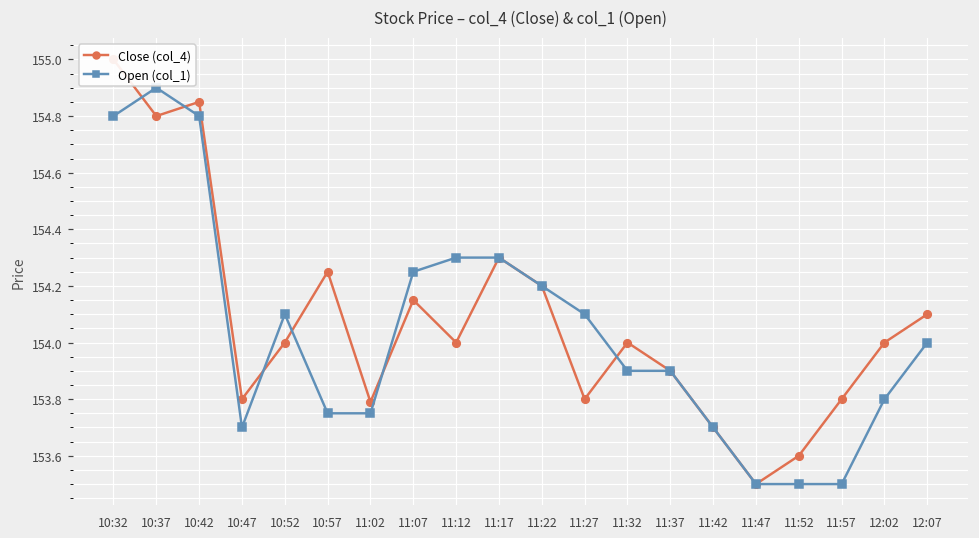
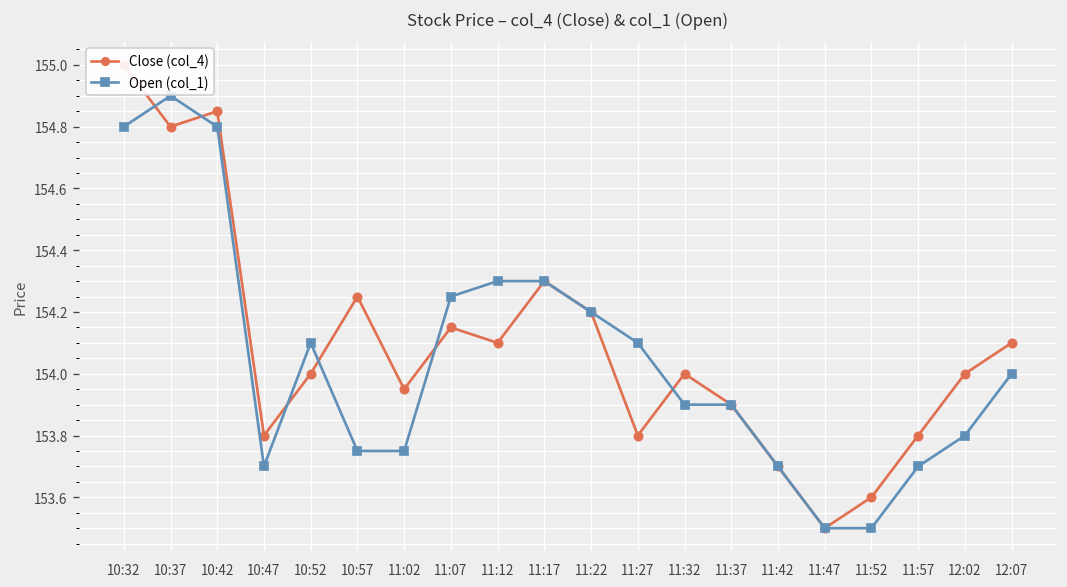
  {
    "Close (col_4)": {
      "10:37": 154.80,
      "10:42": 154.85,
      "10:47": 153.80,
      "10:52": 154.00,
      "10:57": 154.25,
-     "11:02": 153.79,
+     "11:02": 153.95,
      "11:07": 154.15,
-     "11:12": 154.0,
+     "11:12": 154.1,
      "11:27": 153.80,
      "11:32": 154.00,
      "11:52": 153.60,
      "11:57": 153.80,
      "12:02": 154.00,
      "12:07": 154.10
    },
    "Open (col_1)": {
      "10:32": 154.8,
      "10:37": 154.9,
      "10:42": 154.8,
      "10:47": 153.7,
      "10:52": 154.1,
      "10:57": 153.75,
      "11:02": 153.75,
      "11:07": 154.25,
      "11:12": 154.3,
      "11:27": 154.1,
      "11:32": 153.9,
      "11:52": 153.5,
-     "11:57": 153.5,
+     "11:57": 153.7,
      "12:02": 153.8,
      "12:07": 154.0
    }
  }
